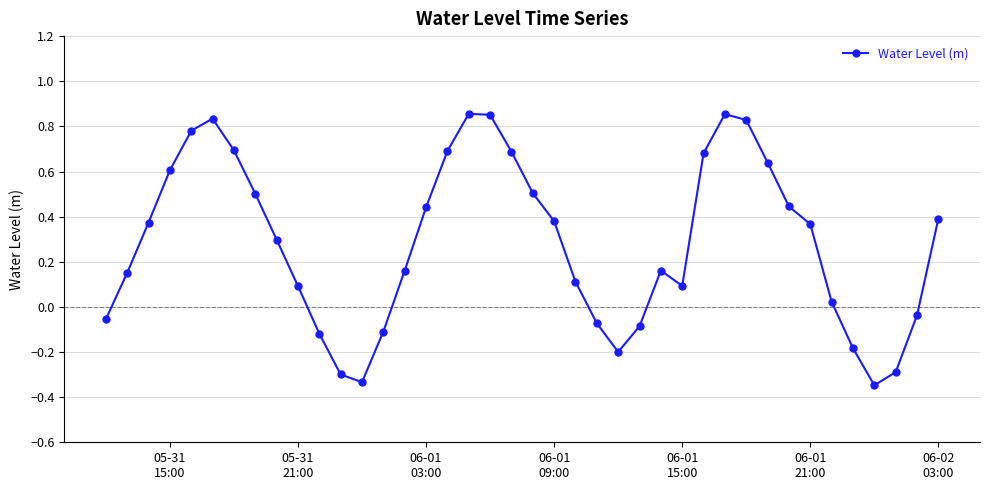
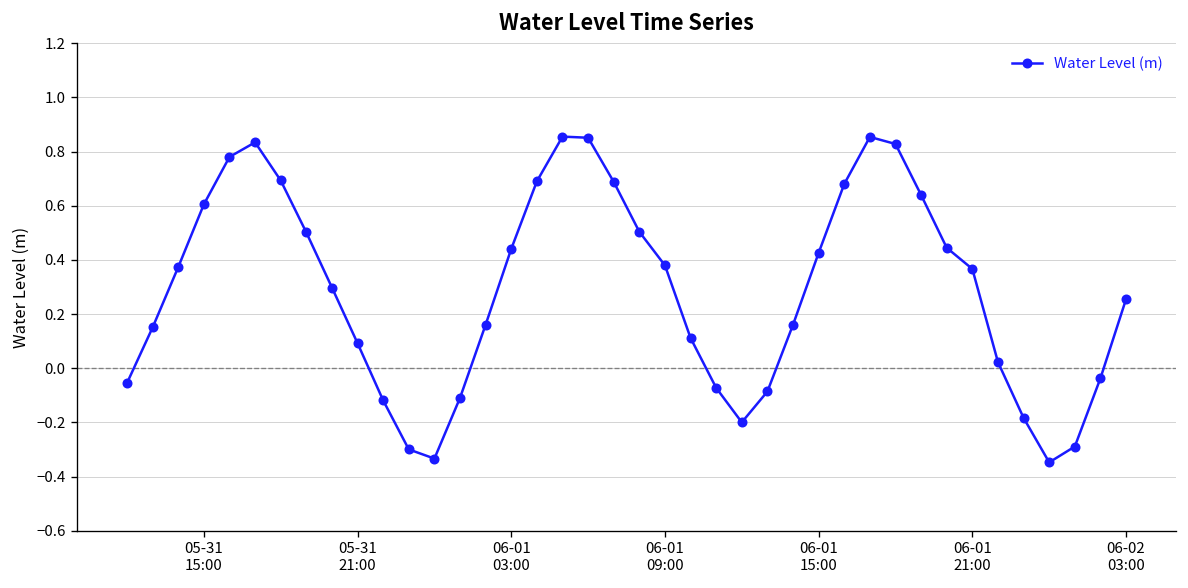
  {
    "05-31 15:00": 0.61,
    "05-31 21:00": 0.09,
    "06-01 03:00": 0.44,
    "06-01 09:00": 0.38,
-   "06-01 15:00": 0.09,
+   "06-01 15:00": 0.43,
    "06-01 21:00": 0.37,
-   "06-02 03:00": 0.39
+   "06-02 03:00": 0.26
  }
